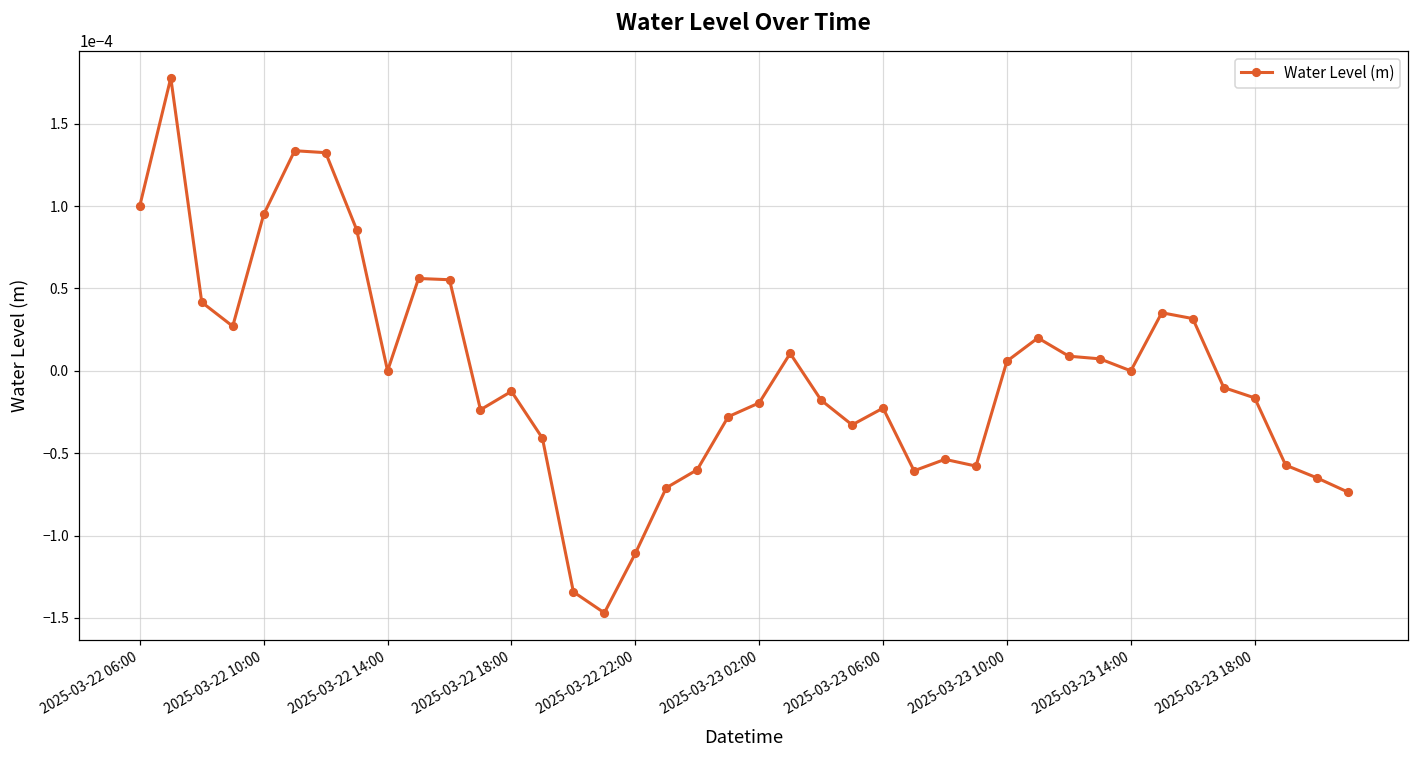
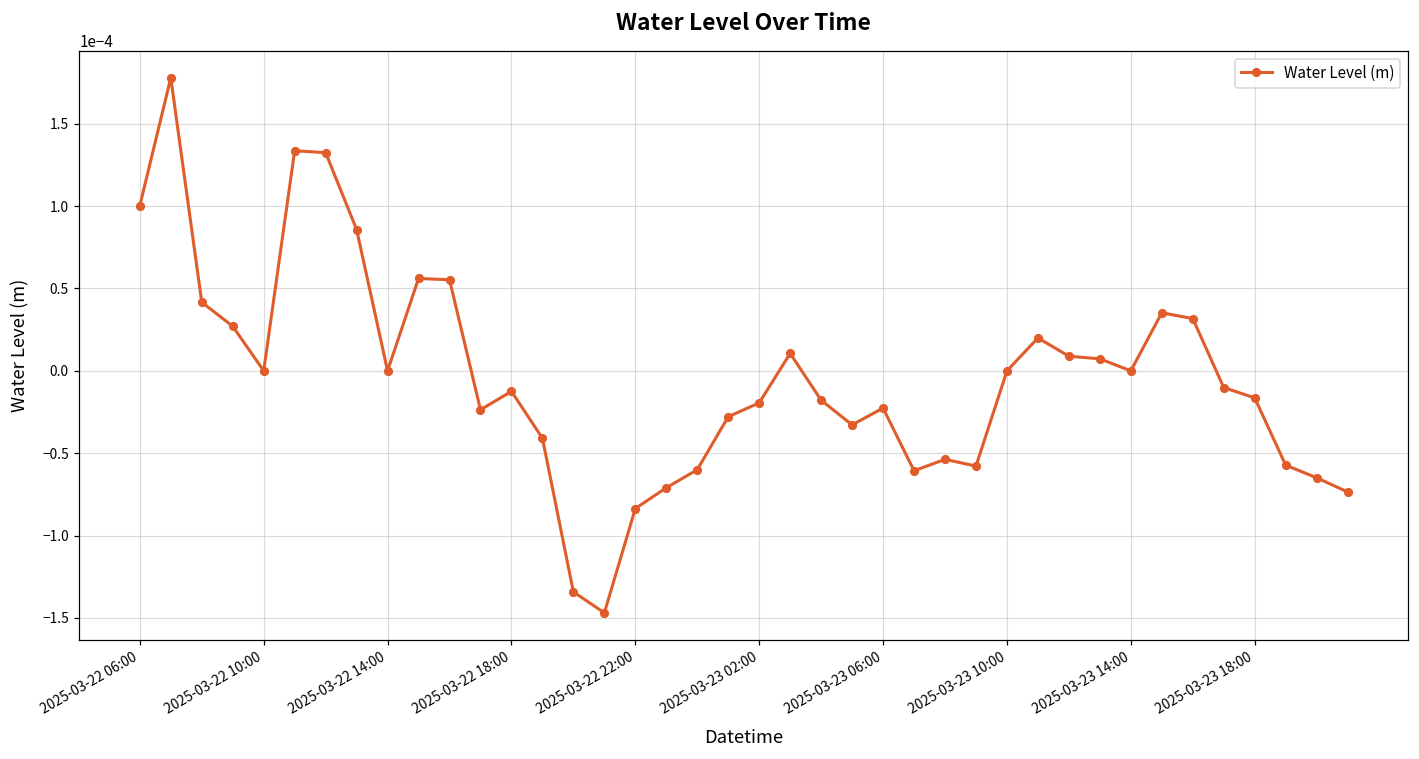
  {
    "2025-03-22 06:00": 0.000100,
-   "2025-03-22 10:00": 0.0001,
+   "2025-03-22 10:00": 0.0000,
    "2025-03-22 14:00": 0.000000,
    "2025-03-22 18:00": -0.000012,
-   "2025-03-22 22:00": -0.000111,
+   "2025-03-22 22:00": -0.000084,
    "2025-03-23 02:00": -0.000019,
    "2025-03-23 06:00": -0.000023,
-   "2025-03-23 10:00": 0.00001,
+   "2025-03-23 10:00": 0.00000,
    "2025-03-23 14:00": 0.000000,
    "2025-03-23 18:00": -0.000016
  }
